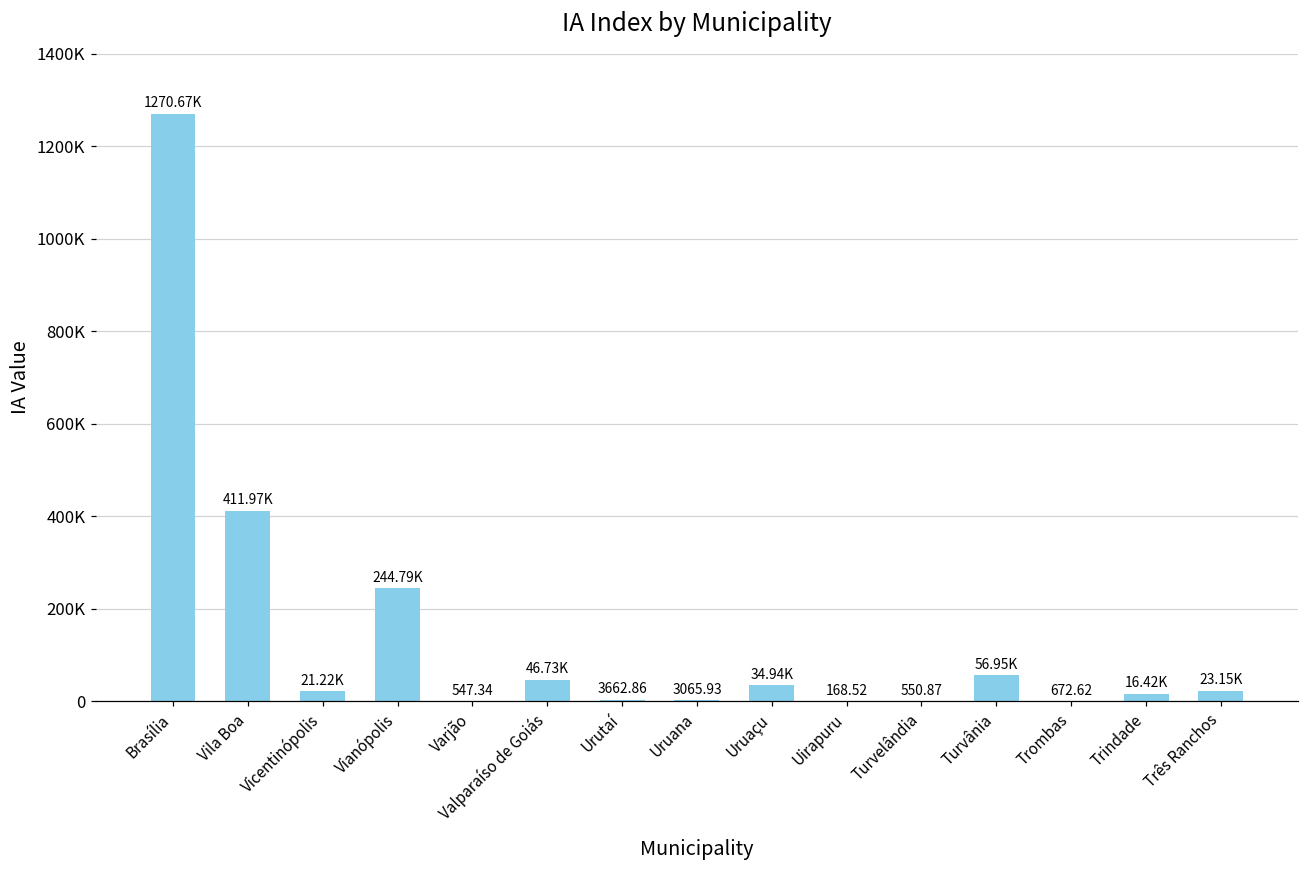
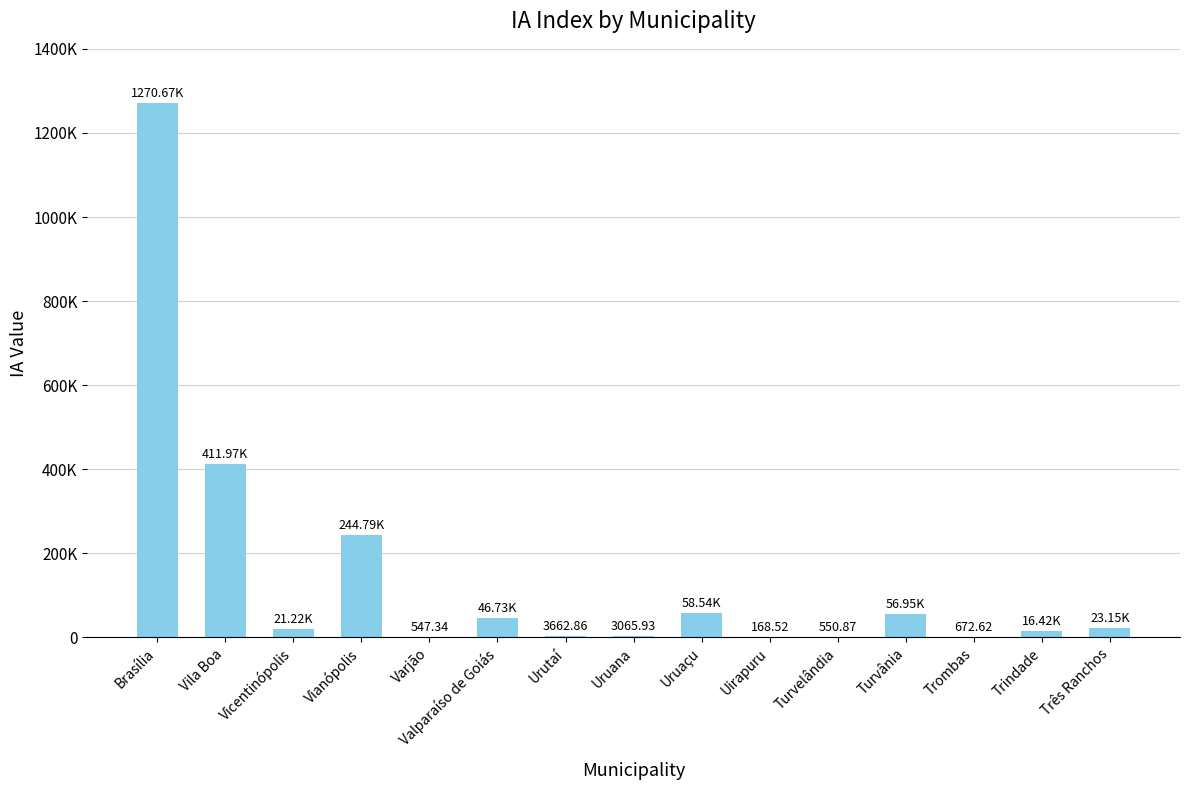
  {
    "Brasília": "1270.67K",
    "Vila Boa": "411.97K",
    "Vicentinópolis": "21.22K",
    "Vianópolis": "244.79K",
    "Varjão": "547.34",
    "Valparaíso de Goiás": "46.73K",
    "Urutaí": "3662.86",
    "Uruana": "3065.93",
-   "Uruaçu": "34.94K",
+   "Uruaçu": "58.54K",
    "Uirapuru": "168.52",
    "Turvelândia": "550.87",
    "Turvânia": "56.95K",
    "Trombas": "672.62",
    "Trindade": "16.42K",
    "Três Ranchos": "23.15K"
  }
